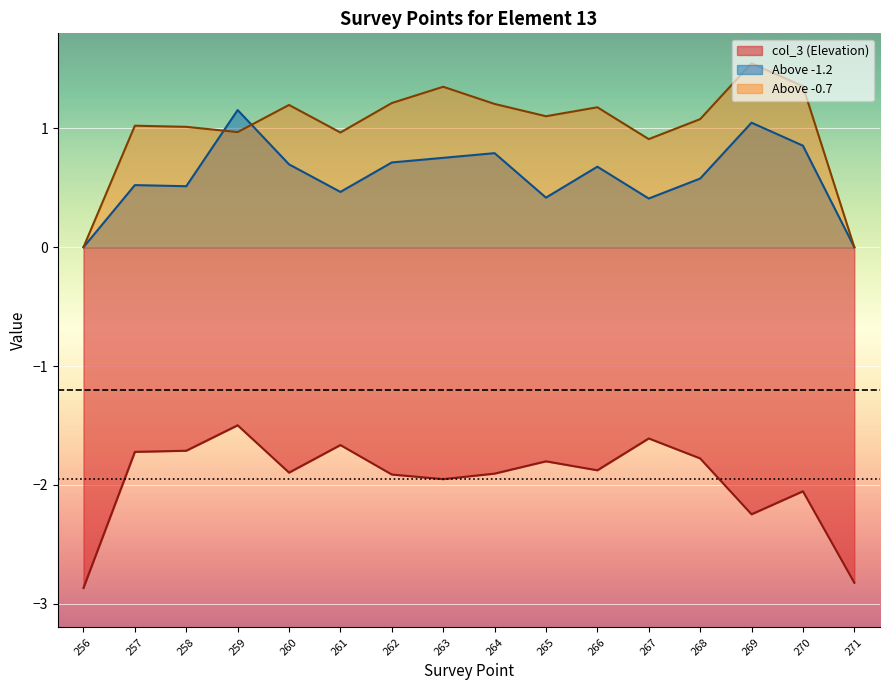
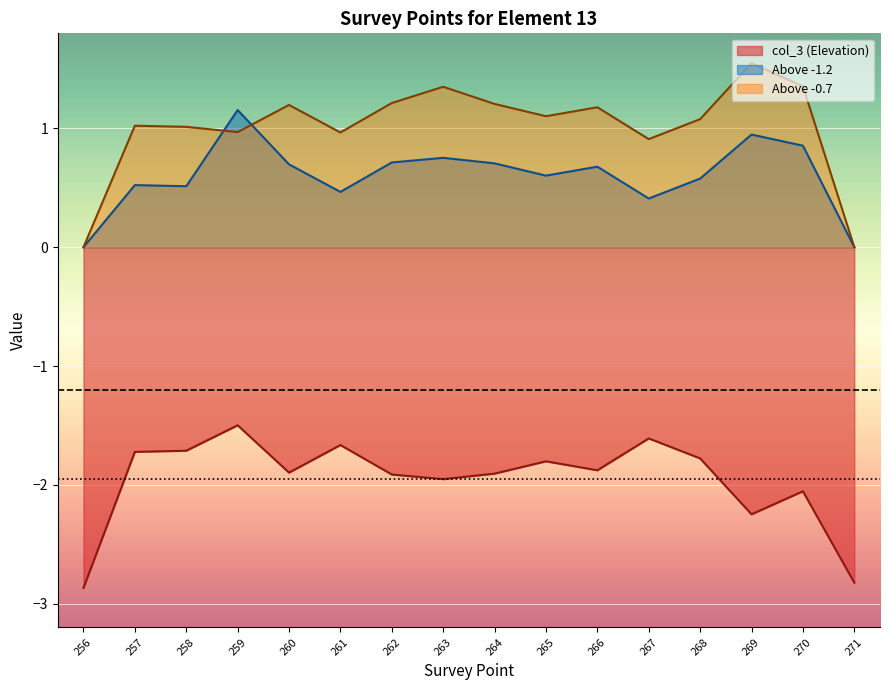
  {
    "Above -1.2": {
      "257": 0.52,
      "258": 0.51,
      "259": 1.15,
      "260": 0.70,
      "261": 0.47,
      "262": 0.71,
      "263": 0.75,
-     "264": 0.79,
-     "265": 0.42,
+     "264": 0.71,
+     "265": 0.60,
      "266": 0.68,
      "267": 0.41,
      "268": 0.58,
-     "269": 1.05,
+     "269": 0.95,
      "270": 0.85
    },
    "Above -0.7": {
      "257": 1.02,
      "258": 1.01,
      "259": 0.97,
      "260": 1.20,
      "261": 0.97,
      "262": 1.21,
      "263": 1.35,
      "264": 1.21,
      "265": 1.10,
      "266": 1.18,
      "267": 0.91,
      "268": 1.08
    }
  }
